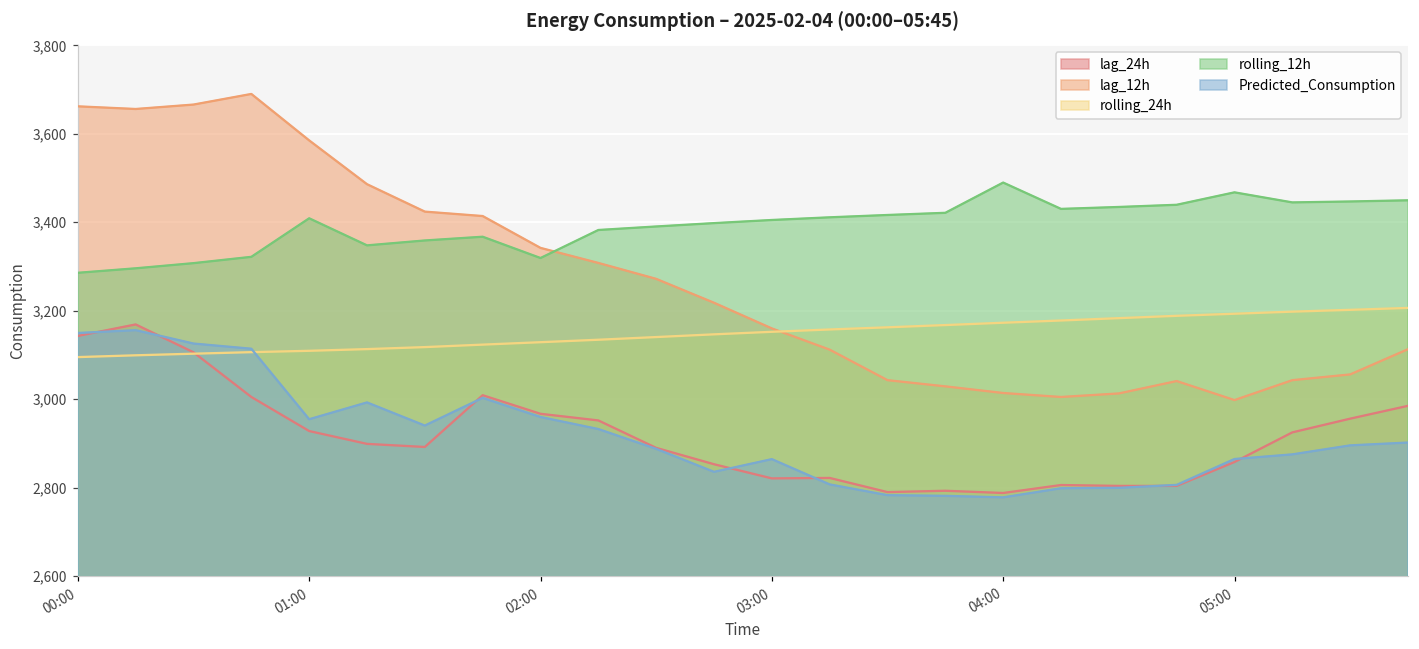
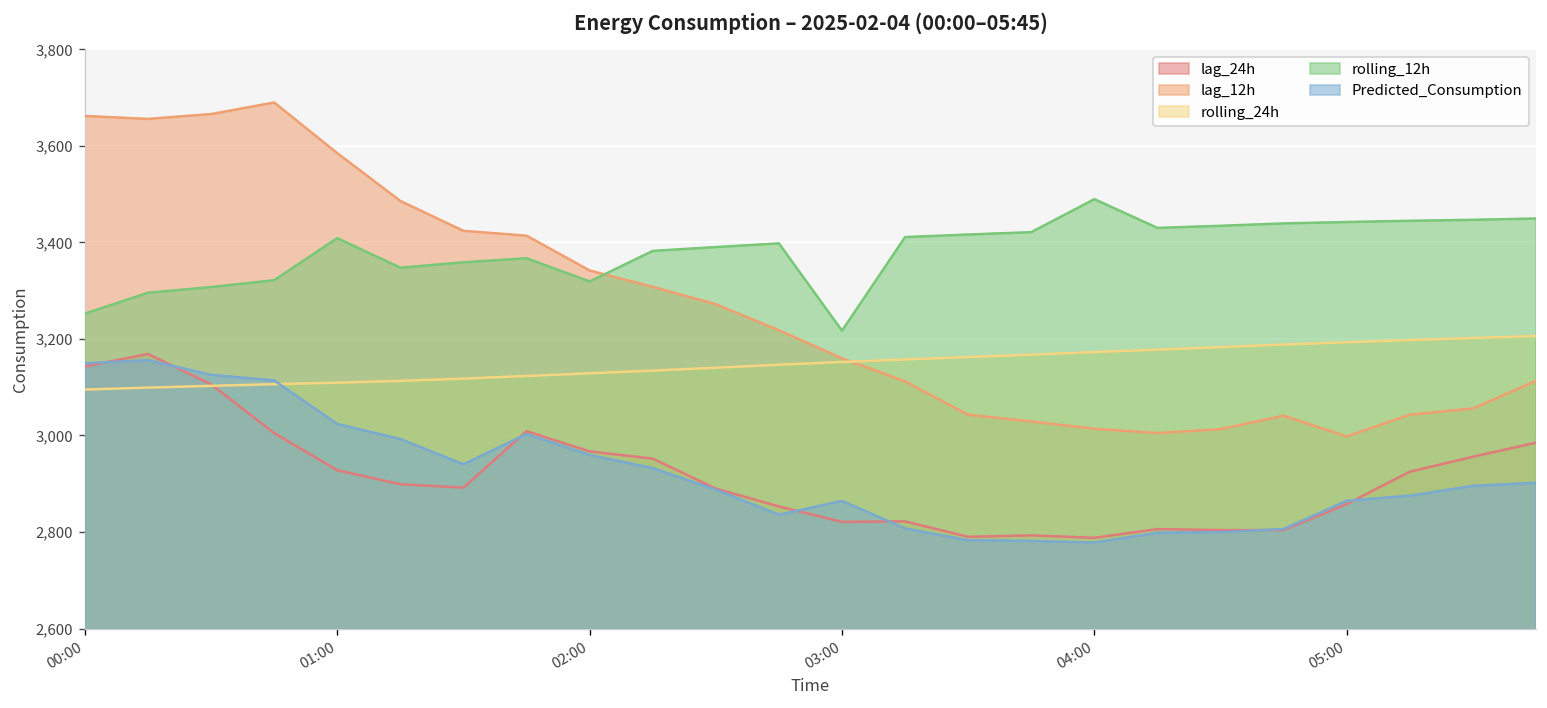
  {
    "rolling_12h": {
-     "00:00": "3,290",
+     "00:00": "3,250",
      "01:00": "3,410",
      "02:00": "3,320",
-     "03:00": "3,410",
+     "03:00": "3,220",
      "04:00": "3,490",
-     "05:00": "3,470"
+     "05:00": "3,440"
    },
    "Predicted_Consumption": {
      "00:00": "3,150",
-     "01:00": "2,950",
+     "01:00": "3,020",
      "02:00": "2,960",
      "03:00": "2,860",
      "04:00": "2,780",
      "05:00": "2,860"
    }
  }
